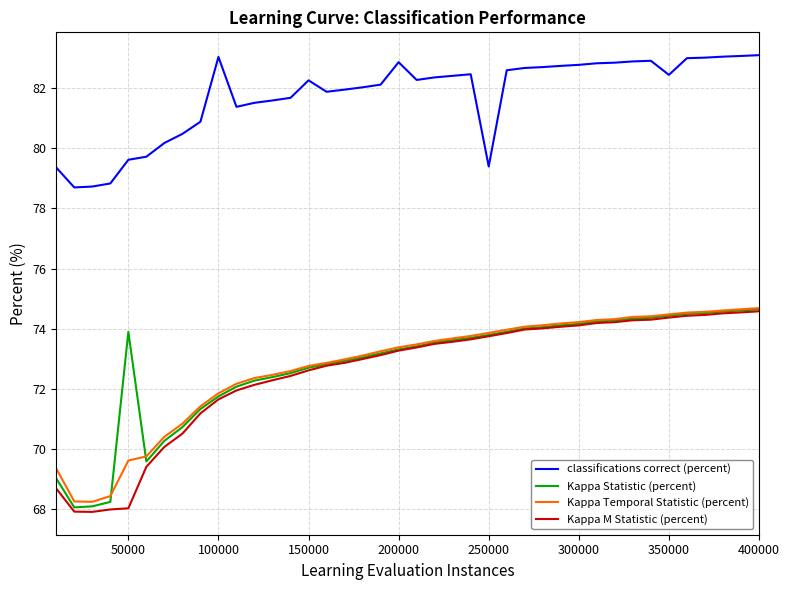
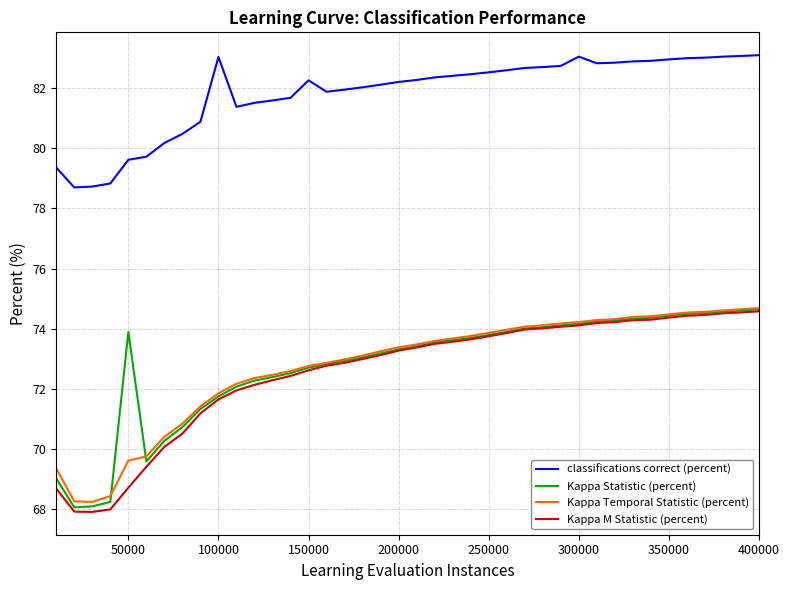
  {
    "classifications correct (percent)": {
      "50000": 79.6,
      "100000": 83.0,
      "150000": 82.3,
-     "200000": 82.9,
-     "250000": 79.4,
-     "300000": 82.8,
-     "350000": 82.4,
+     "200000": 82.2,
+     "250000": 82.5,
+     "300000": 83.1,
+     "350000": 83.0,
      "400000": 83.1
    },
    "Kappa Statistic (percent)": {
      "50000": 73.9,
      "100000": 71.7
    },
    "Kappa Temporal Statistic (percent)": {
      "50000": 69.6,
      "100000": 71.9
    },
    "Kappa M Statistic (percent)": {
-     "50000": 68.0,
+     "50000": 68.7,
      "100000": 71.7,
      "150000": 72.6
    }
  }
